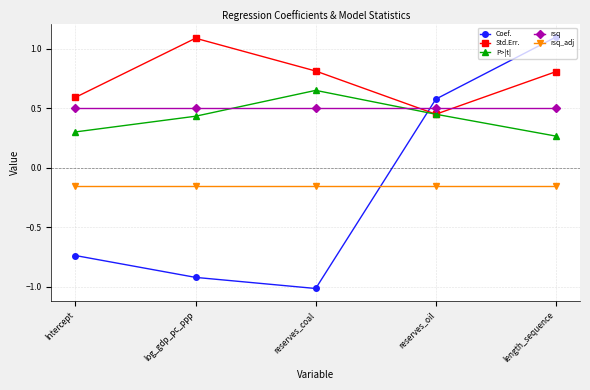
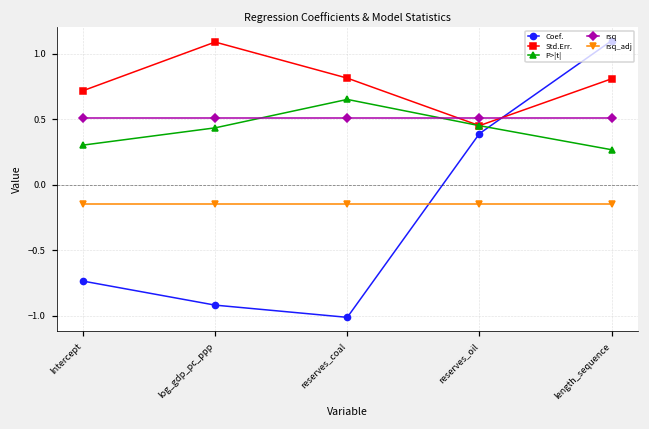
  {
    "Coef.": {
      "Intercept": -0.74,
      "log_gdp_pc_ppp": -0.92,
      "reserves_coal": -1.01,
-     "reserves_oil": 0.58
+     "reserves_oil": 0.39
    },
    "Std.Err.": {
-     "Intercept": 0.59,
+     "Intercept": 0.72,
      "log_gdp_pc_ppp": 1.09,
      "reserves_coal": 0.81,
      "length_sequence": 0.81
    },
    "P>|t|": {
      "Intercept": 0.30,
      "log_gdp_pc_ppp": 0.43,
      "reserves_coal": 0.65,
      "length_sequence": 0.27
    },
    "rsq": {
      "Intercept": 0.51,
      "log_gdp_pc_ppp": 0.51,
      "reserves_coal": 0.51,
      "reserves_oil": 0.51,
      "length_sequence": 0.51
    },
    "rsq_adj": {
      "Intercept": -0.15,
      "log_gdp_pc_ppp": -0.15,
      "reserves_coal": -0.15,
      "reserves_oil": -0.15,
      "length_sequence": -0.15
    }
  }
